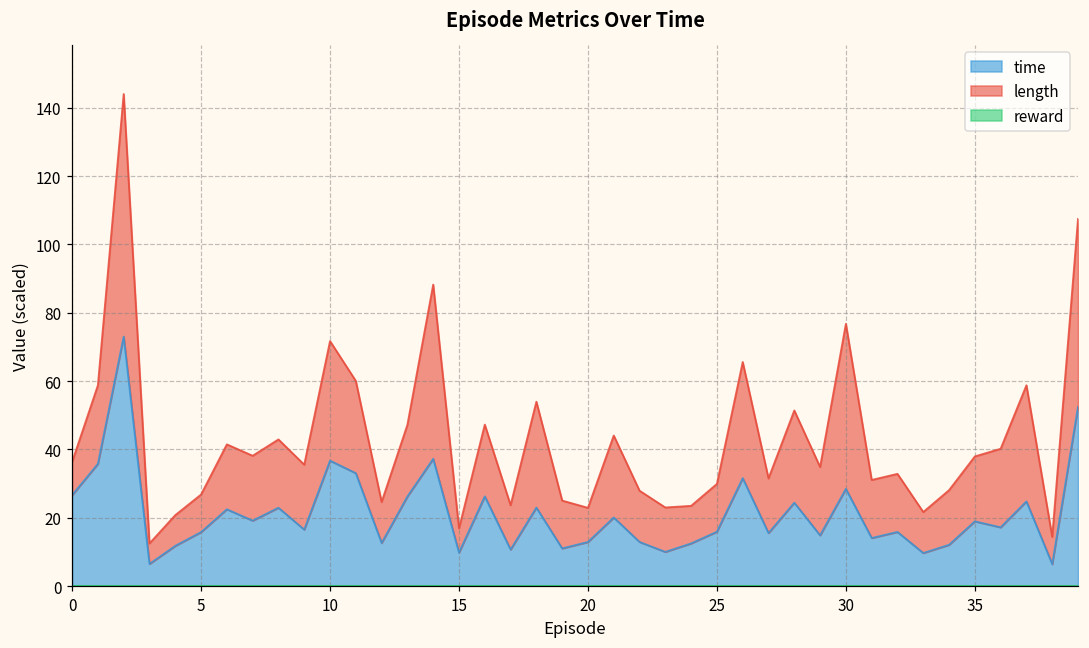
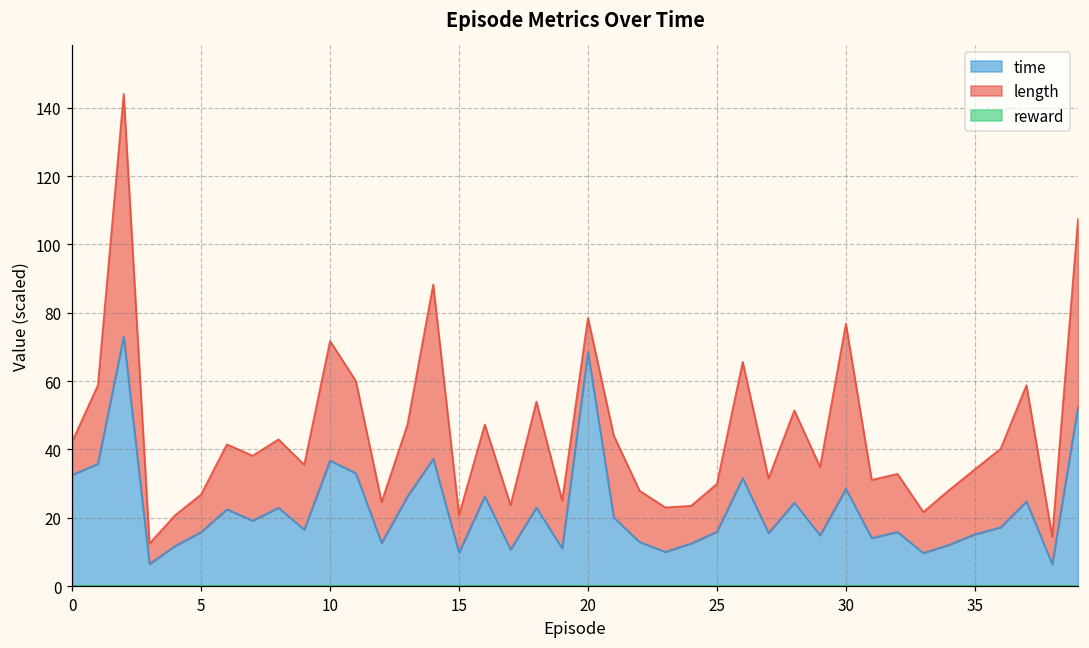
  {
    "time": {
-     "0": 27,
+     "0": 33,
      "5": 16,
      "10": 37,
      "15": 10,
-     "20": 13,
+     "20": 68,
      "25": 16,
      "30": 28,
-     "35": 19
+     "35": 15
    },
    "length": {
      "0": 10,
      "5": 11,
      "10": 35,
-     "15": 7,
+     "15": 11,
      "20": 10,
      "25": 14,
      "30": 48,
      "35": 19
    },
    "reward": {
      "0": 0,
      "5": 0,
      "10": 0,
      "15": 0,
      "20": 0,
      "25": 0,
      "30": 0,
      "35": 0
    }
  }
